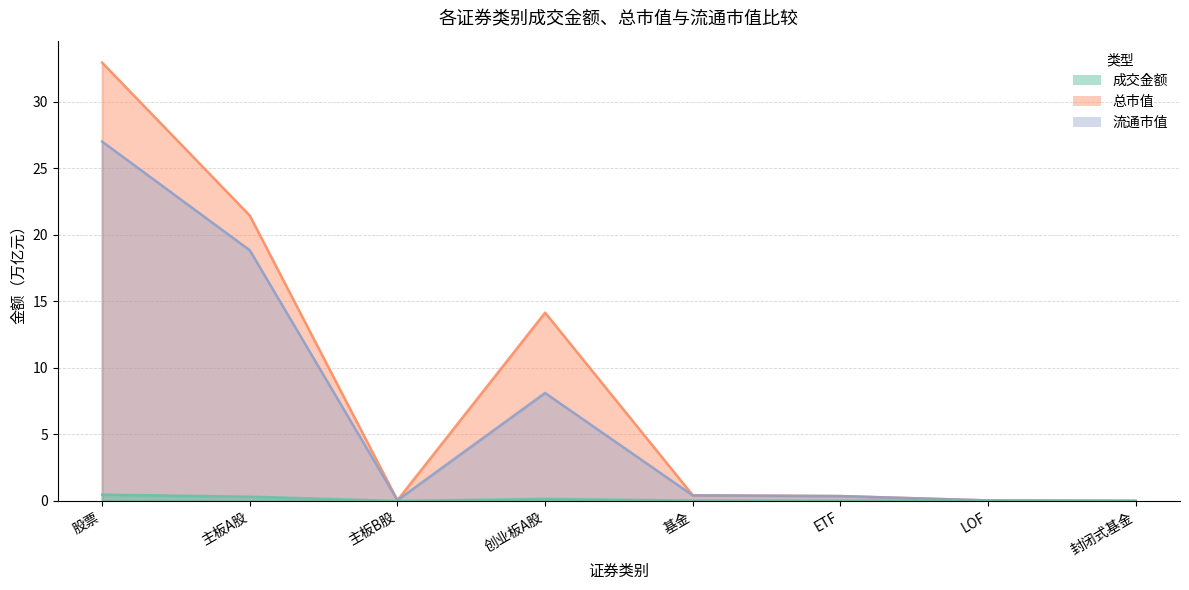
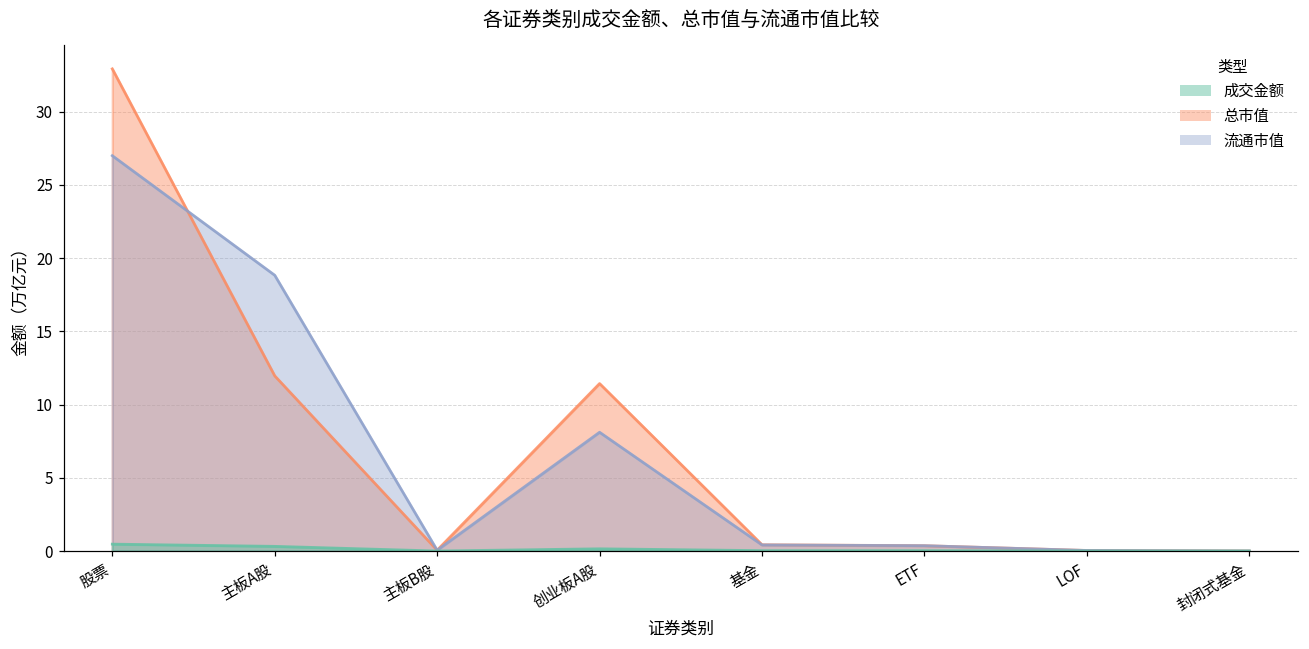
  {
    "总市值": {
      "股票": 32.9,
-     "主板A股": 21.4,
-     "创业板A股": 14.1
+     "主板A股": 12.0,
+     "创业板A股": 11.4
    }
  }
